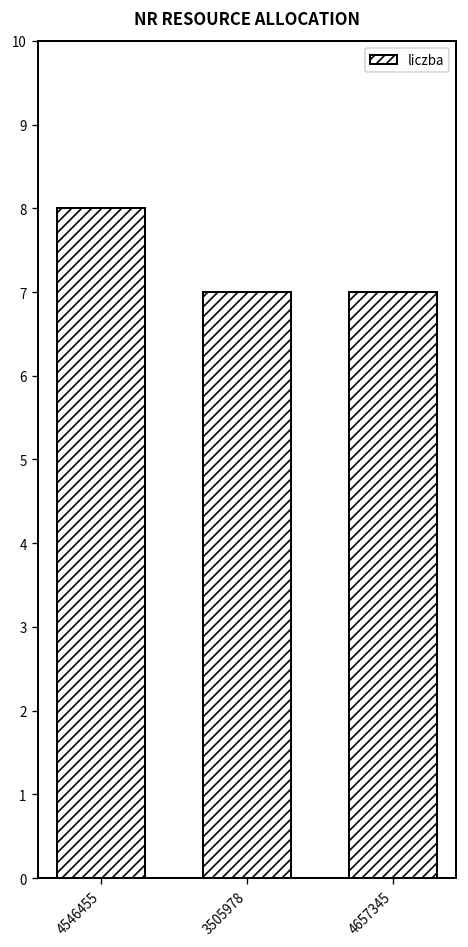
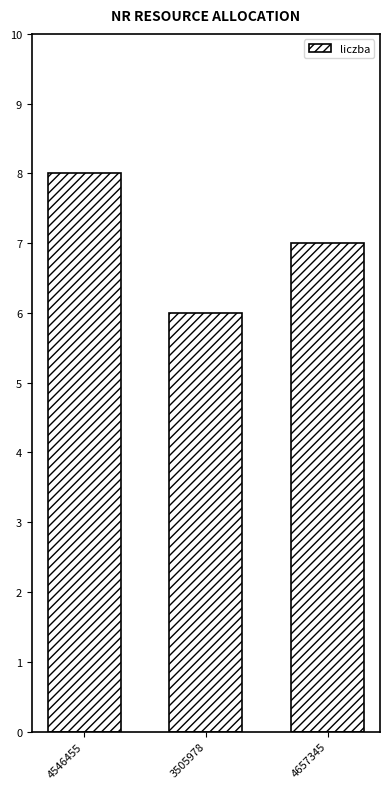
  {
    "4546455": 8,
-   "3505978": 7,
+   "3505978": 6,
    "4657345": 7
  }
